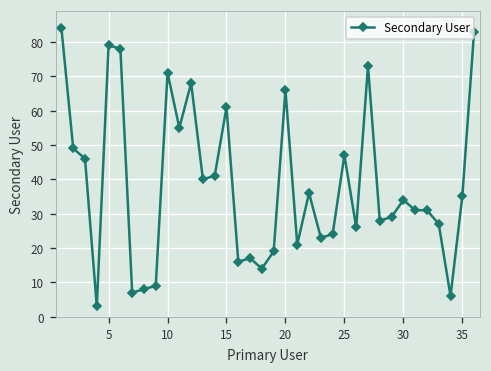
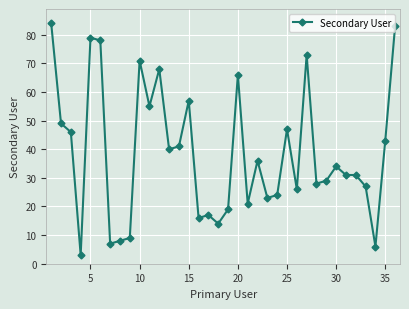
  {
    "5": 79,
    "10": 71,
-   "15": 61,
+   "15": 57,
    "20": 66,
    "25": 47,
    "30": 34,
-   "35": 35
+   "35": 43
  }
